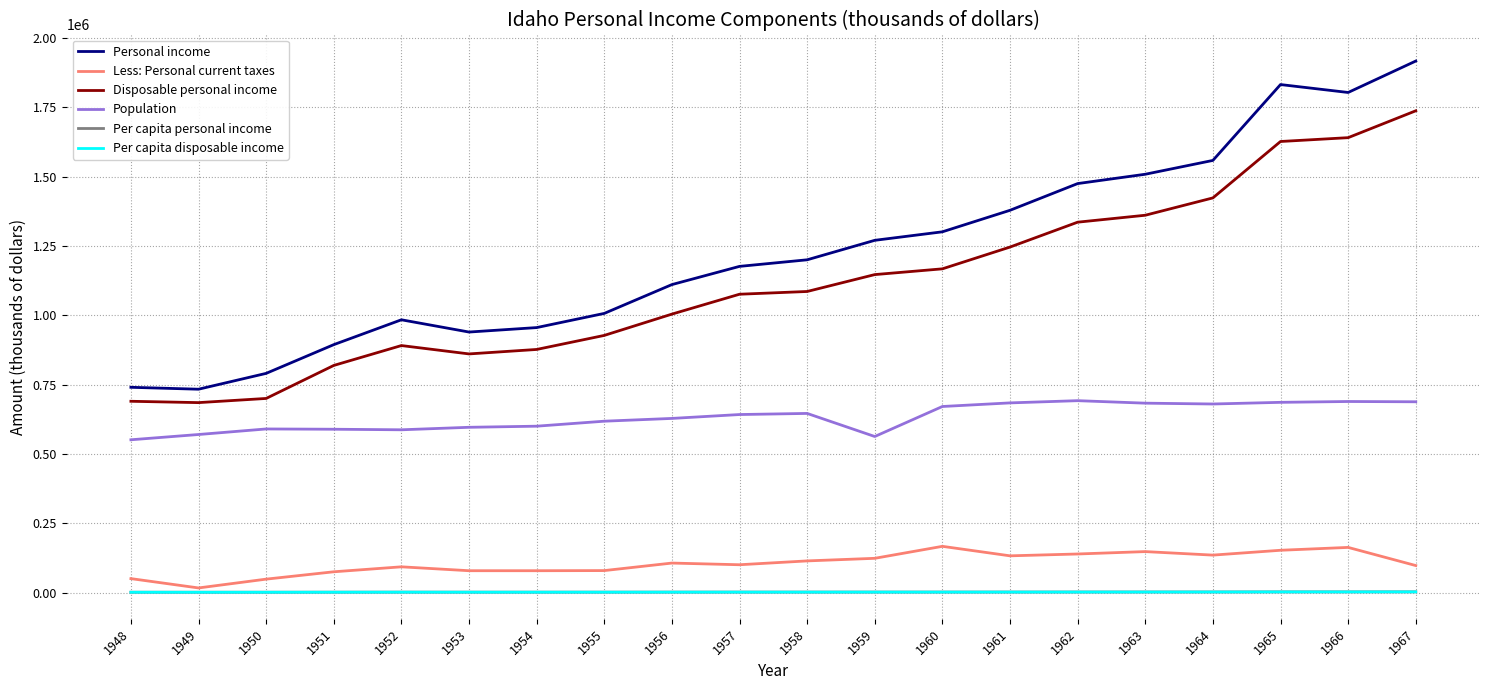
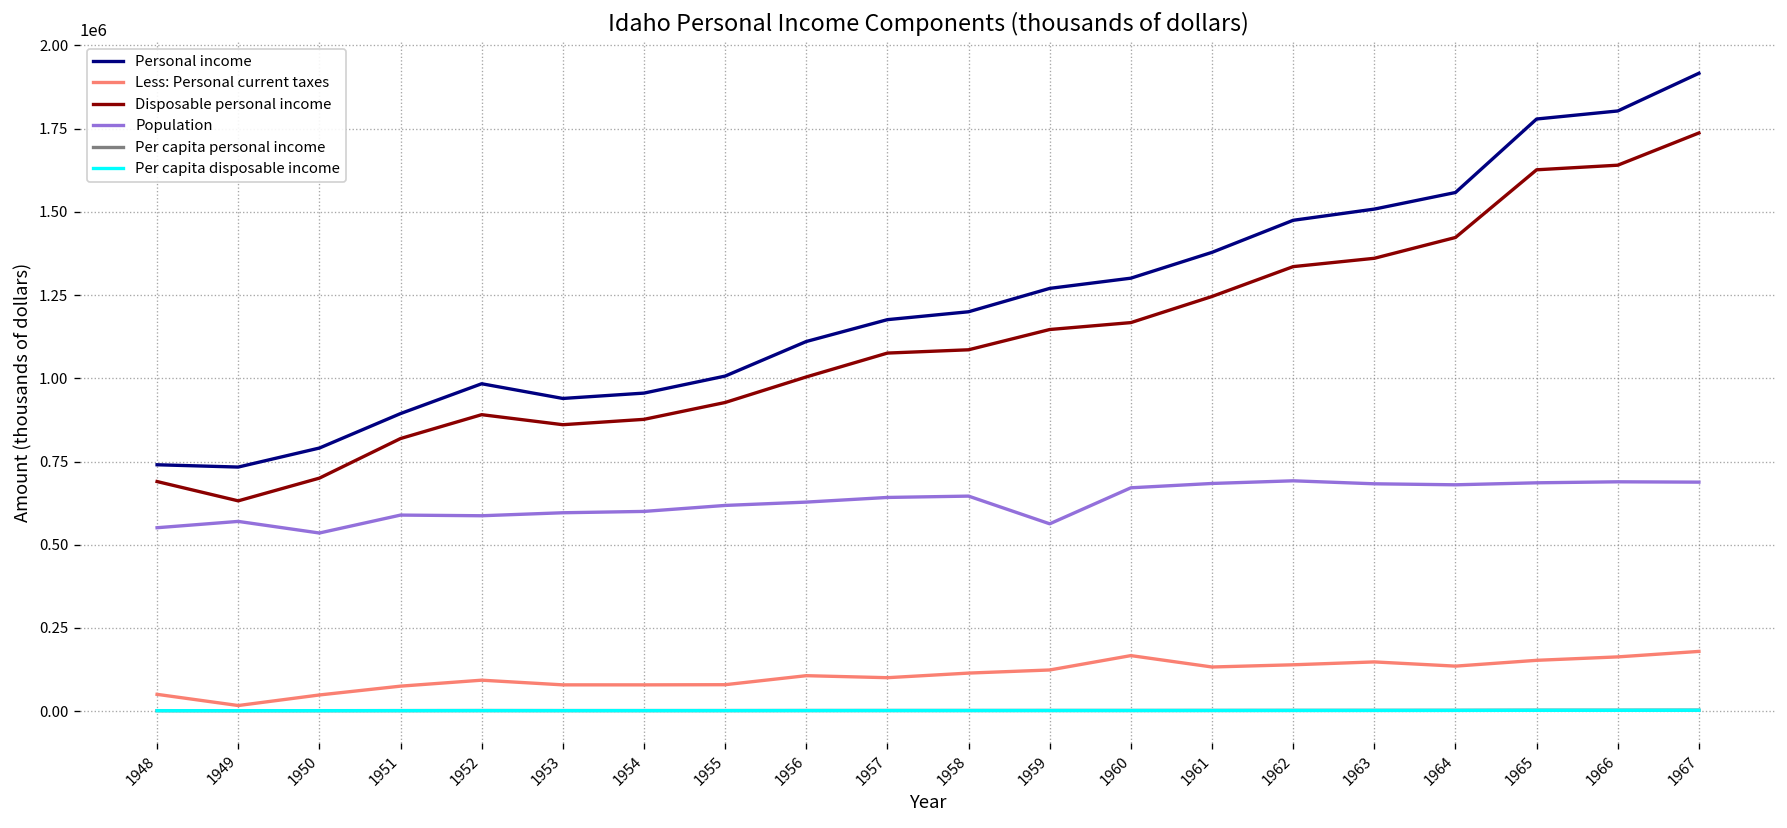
  {
    "Personal income": {
      "1948": 740000,
      "1949": 730000,
      "1950": 790000,
      "1951": 890000,
      "1952": 980000,
      "1953": 940000,
      "1954": 960000,
      "1955": 1010000,
      "1956": 1110000,
      "1957": 1180000,
      "1958": 1200000,
      "1959": 1270000,
      "1960": 1300000,
      "1961": 1380000,
      "1962": 1470000,
      "1963": 1510000,
      "1964": 1560000,
-     "1965": 1830000,
+     "1965": 1780000,
      "1966": 1800000,
      "1967": 1920000
    },
    "Less: Personal current taxes": {
      "1948": 50000,
      "1949": 20000,
      "1950": 50000,
      "1951": 80000,
      "1952": 90000,
      "1953": 80000,
      "1954": 80000,
      "1955": 80000,
      "1956": 110000,
      "1957": 100000,
      "1958": 110000,
      "1959": 120000,
      "1960": 170000,
      "1961": 130000,
      "1962": 140000,
      "1963": 150000,
      "1964": 140000,
      "1965": 150000,
      "1966": 160000,
-     "1967": 100000
+     "1967": 180000
    },
    "Disposable personal income": {
      "1948": 690000,
-     "1949": 680000,
+     "1949": 630000,
      "1950": 700000,
      "1951": 820000,
      "1952": 890000,
      "1953": 860000,
      "1954": 880000,
      "1955": 930000,
      "1956": 1000000,
      "1957": 1080000,
      "1958": 1090000,
      "1959": 1150000,
      "1960": 1170000,
      "1961": 1250000,
      "1962": 1340000,
      "1963": 1360000,
      "1964": 1420000,
      "1965": 1630000,
      "1966": 1640000,
      "1967": 1740000
    },
    "Population": {
      "1948": 550000,
      "1949": 570000,
-     "1950": 590000,
+     "1950": 540000,
      "1951": 590000,
      "1952": 590000,
      "1953": 600000,
      "1954": 600000,
      "1955": 620000,
      "1956": 630000,
      "1957": 640000,
      "1958": 650000,
      "1959": 560000,
      "1960": 670000,
      "1961": 680000,
      "1962": 690000,
      "1963": 680000,
      "1964": 680000,
      "1965": 690000,
      "1966": 690000,
      "1967": 690000
    },
    "Per capita disposable income": {
      "1948": 0,
      "1949": 0,
      "1950": 0,
      "1951": 0,
      "1952": 0,
      "1953": 0,
      "1954": 0,
      "1955": 0,
      "1956": 0,
      "1957": 0,
      "1958": 0,
      "1959": 0,
      "1960": 0,
      "1961": 0,
      "1962": 0,
      "1963": 0,
      "1964": 0,
      "1965": 0,
      "1966": 0,
      "1967": 0
    }
  }
